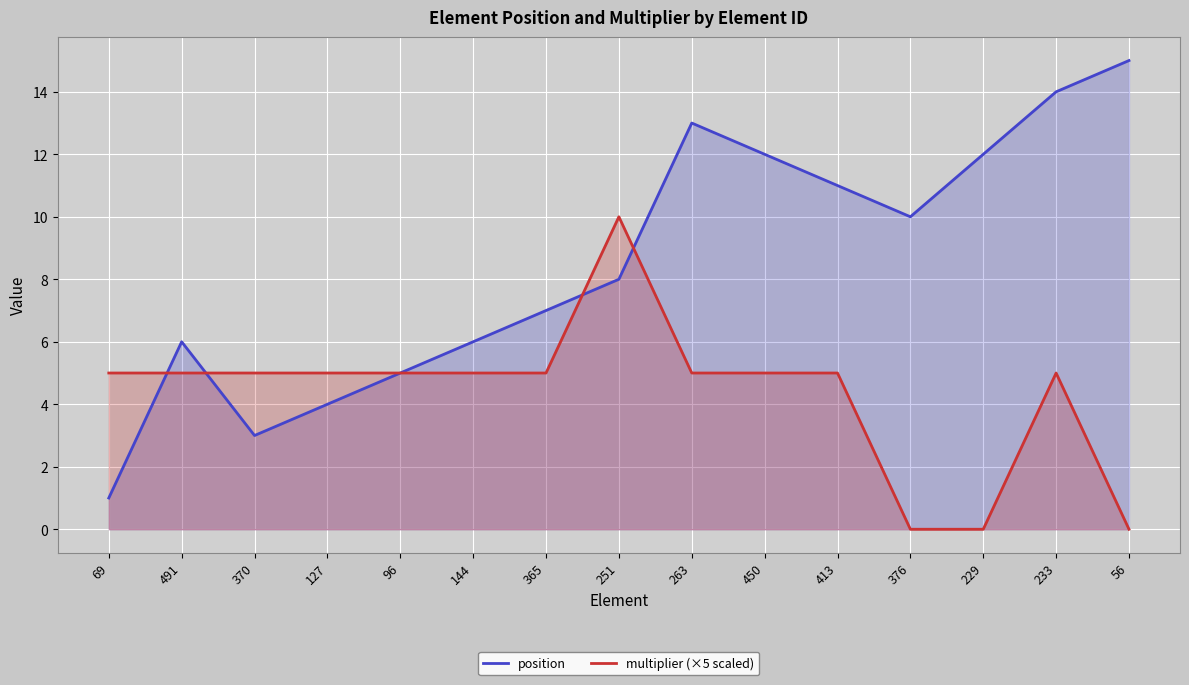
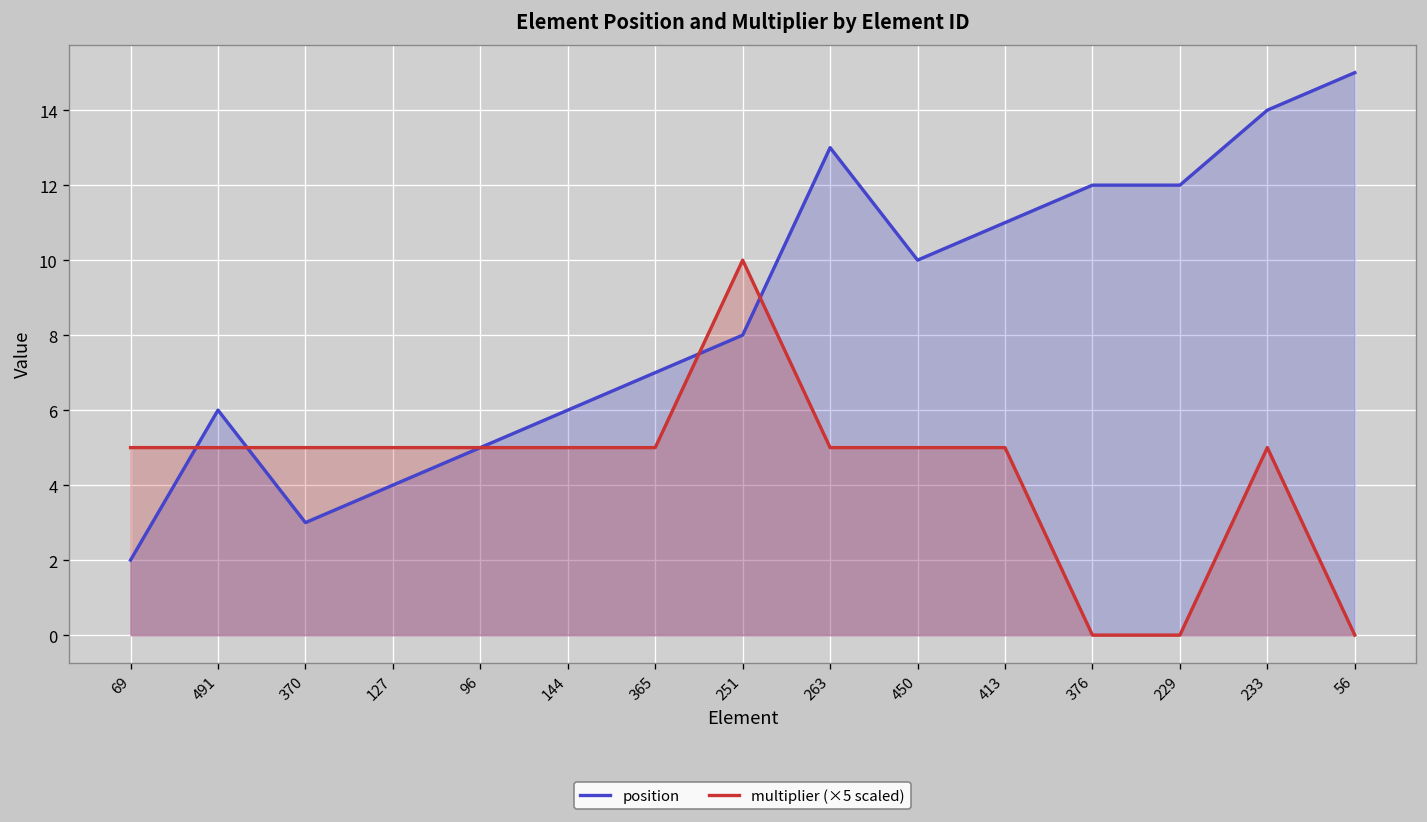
  {
    "position": {
-     "69": 1,
+     "69": 2,
      "491": 6,
      "370": 3,
      "127": 4,
      "144": 6,
      "365": 7,
      "251": 8,
      "263": 13,
-     "450": 12,
+     "450": 10,
      "413": 11,
-     "376": 10,
+     "376": 12,
      "229": 12,
      "233": 14,
      "56": 15
    },
    "multiplier (×5 scaled)": {
      "69": 5,
      "491": 5,
      "370": 5,
      "127": 5,
      "144": 5,
      "365": 5,
      "251": 10,
      "263": 5,
      "450": 5,
      "413": 5,
      "376": 0,
      "229": 0,
      "233": 5,
      "56": 0
    }
  }
